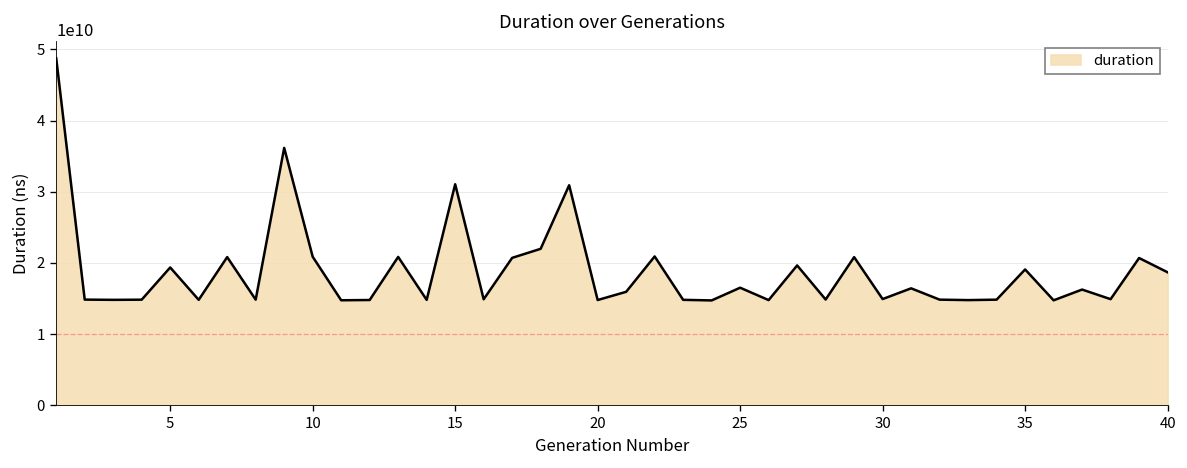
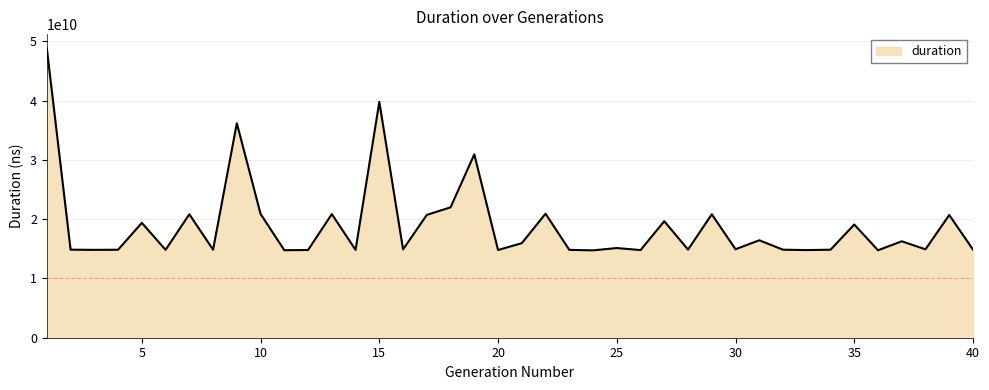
  {
    "5": 19000000000,
    "10": 21000000000,
-   "15": 31000000000,
+   "15": 40000000000,
    "20": 15000000000,
-   "25": 17000000000,
+   "25": 15000000000,
    "30": 15000000000,
    "35": 19000000000,
-   "40": 19000000000
+   "40": 15000000000
  }
